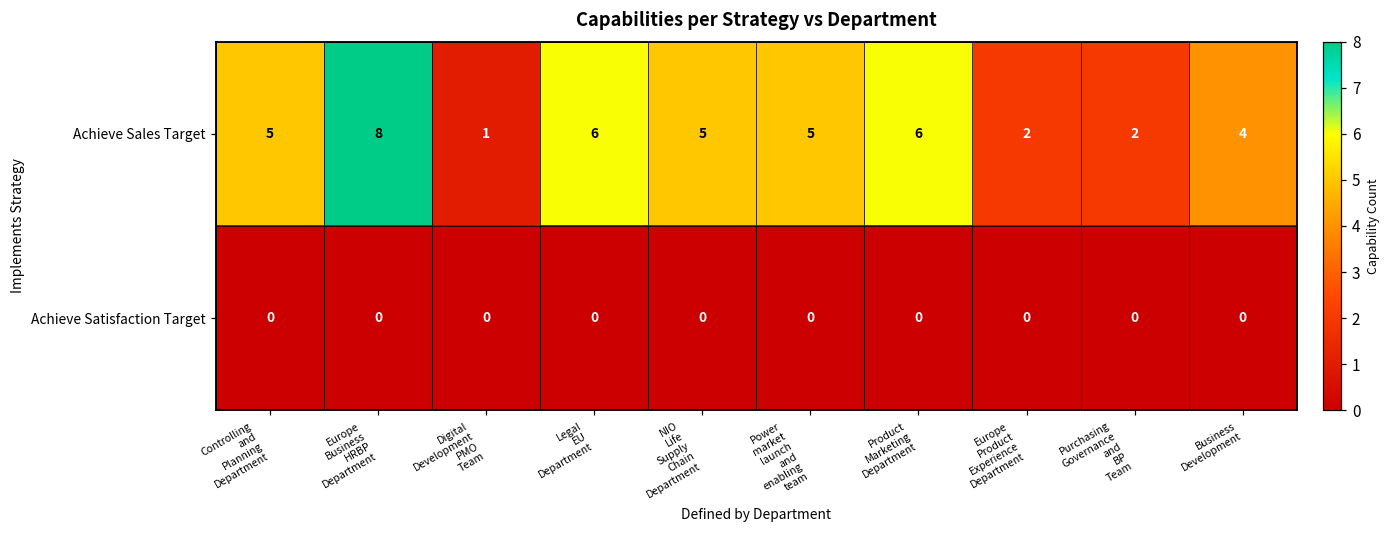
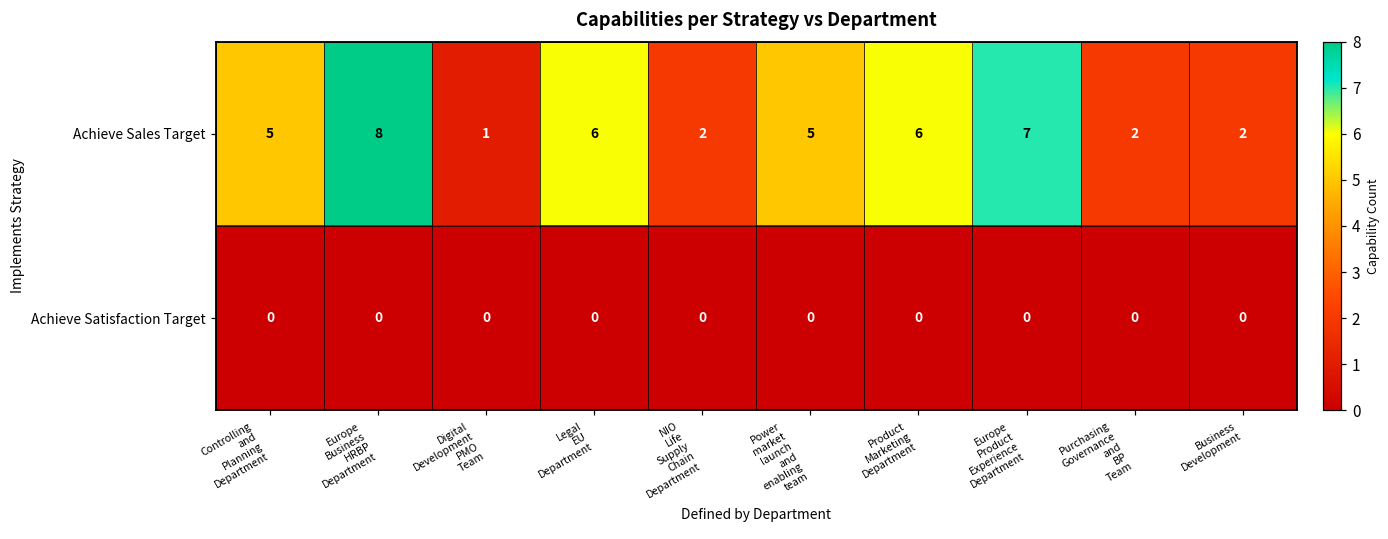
  {
    "Achieve Sales Target": {
      "Controlling and Planning Department": 5,
      "Europe Business HRBP Department": 8,
      "Digital Development PMO Team": 1,
      "Legal EU Department": 6,
-     "NIO Life Supply Chain Department": 5,
+     "NIO Life Supply Chain Department": 2,
      "Power market launch and enabling team": 5,
      "Product Marketing Department": 6,
-     "Europe Product Experience Department": 2,
+     "Europe Product Experience Department": 7,
      "Purchasing Governance and BP Team": 2,
-     "Business Development": 4
+     "Business Development": 2
    },
    "Achieve Satisfaction Target": {
      "Controlling and Planning Department": 0,
      "Europe Business HRBP Department": 0,
      "Digital Development PMO Team": 0,
      "Legal EU Department": 0,
      "NIO Life Supply Chain Department": 0,
      "Power market launch and enabling team": 0,
      "Product Marketing Department": 0,
      "Europe Product Experience Department": 0,
      "Purchasing Governance and BP Team": 0,
      "Business Development": 0
    }
  }
